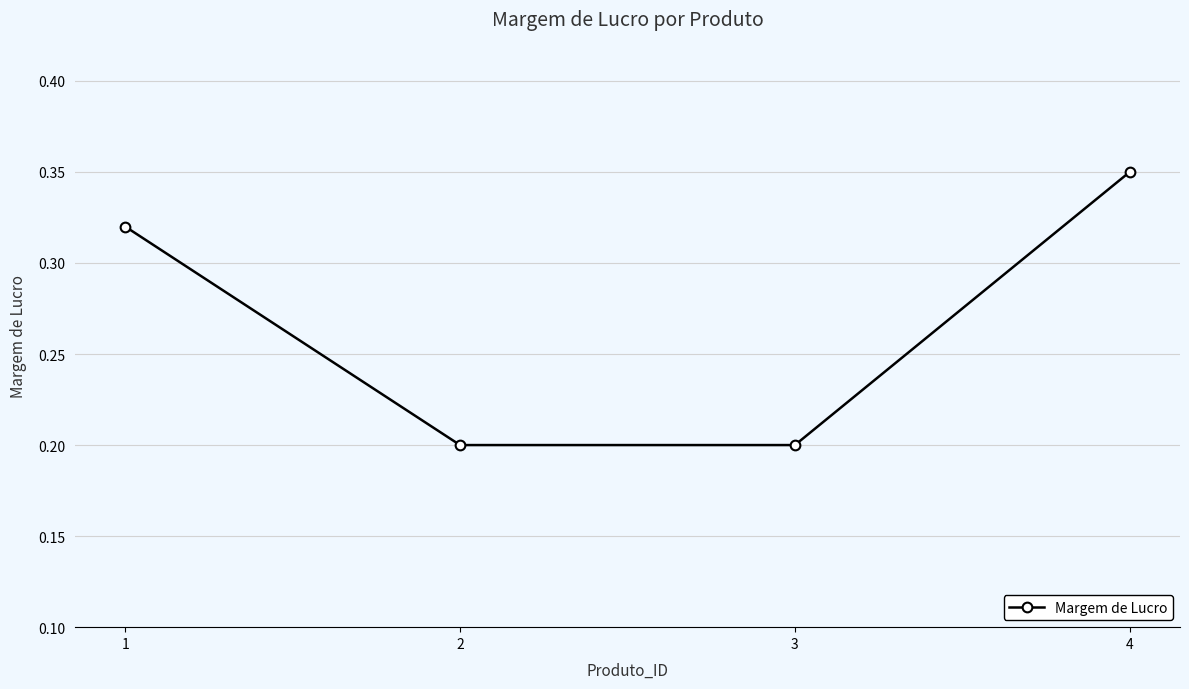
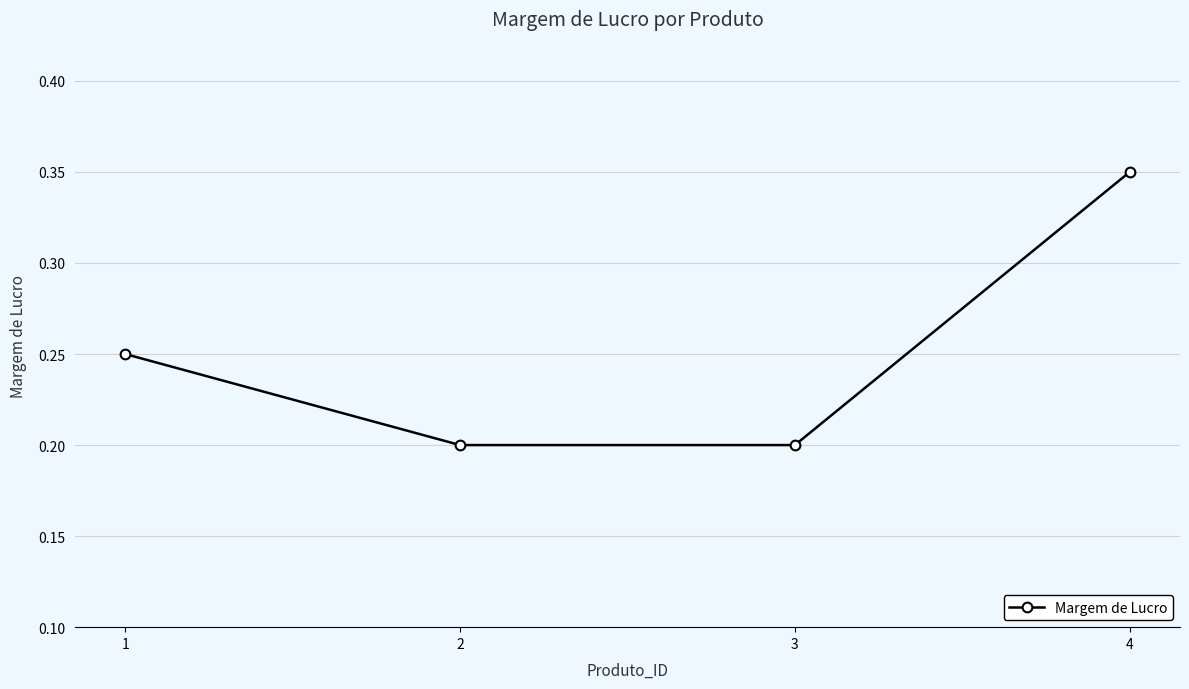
  {
-   "1": 0.32,
+   "1": 0.25,
    "2": 0.20,
    "3": 0.20,
    "4": 0.35
  }
